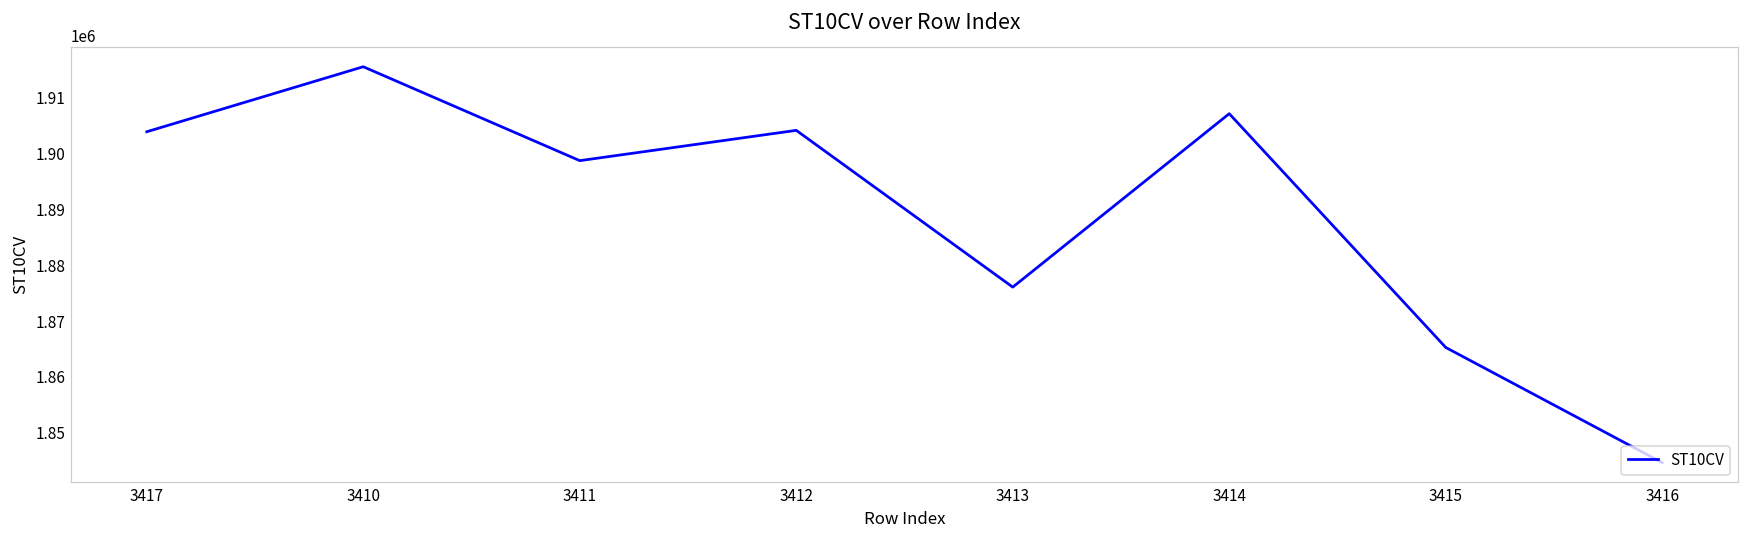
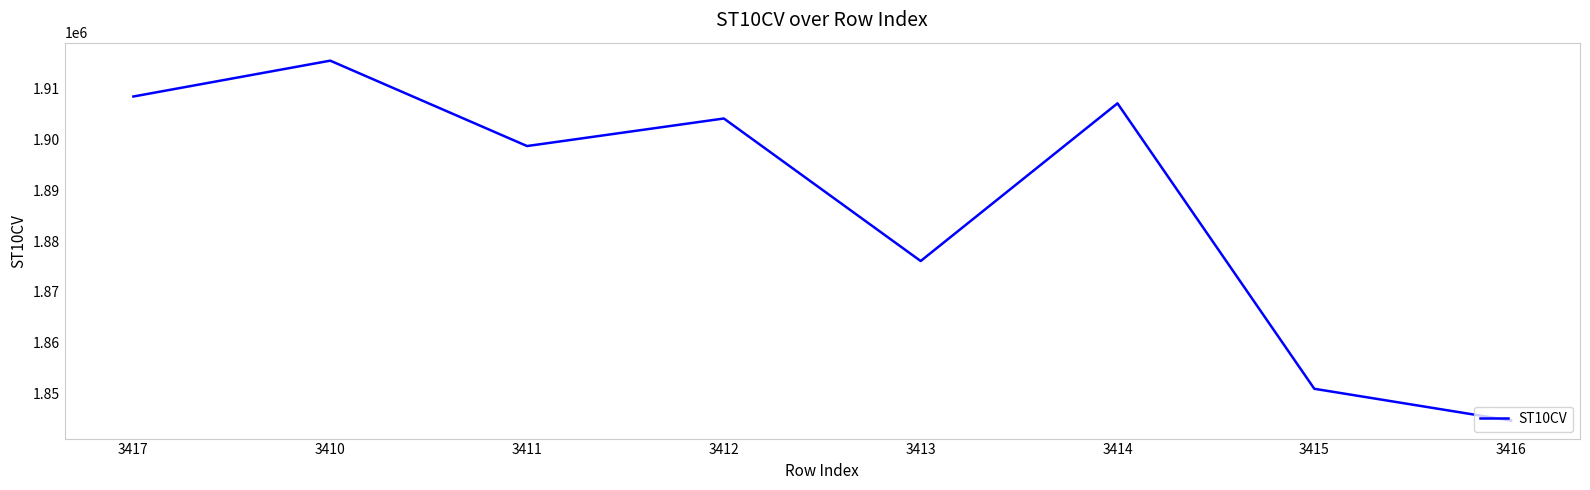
  {
-   "3417": 1904000,
+   "3417": 1908000,
    "3410": 1916000,
    "3411": 1899000,
    "3412": 1904000,
    "3413": 1876000,
    "3414": 1907000,
-   "3415": 1865000
+   "3415": 1851000
  }
